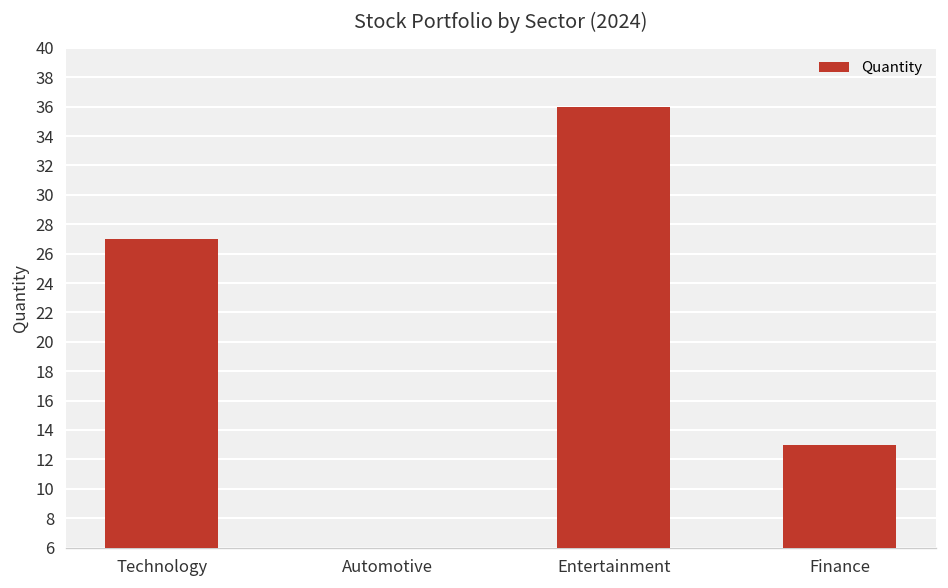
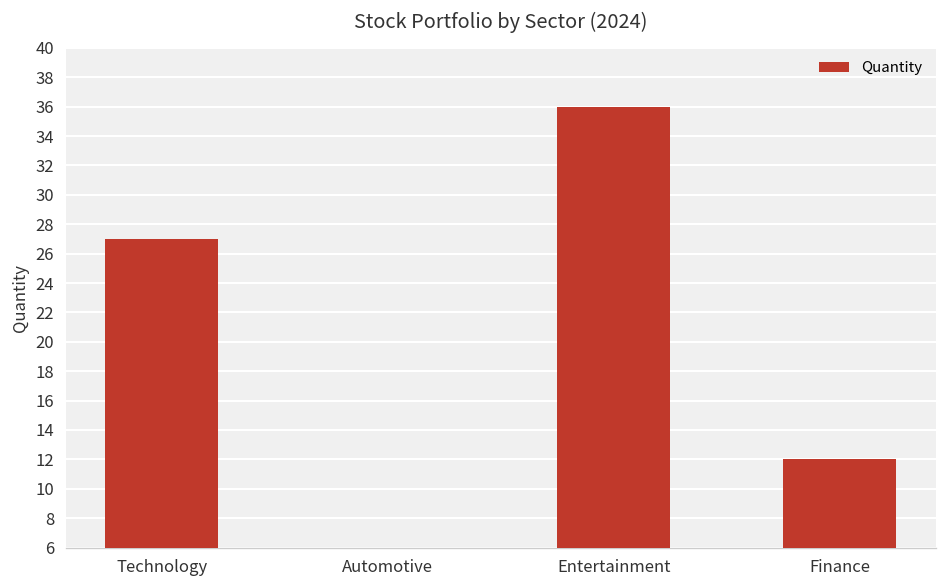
  {
    "Technology": 27,
    "Entertainment": 36,
-   "Finance": 13
+   "Finance": 12
  }
